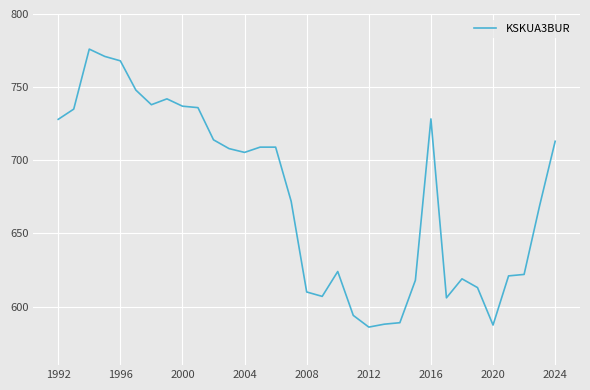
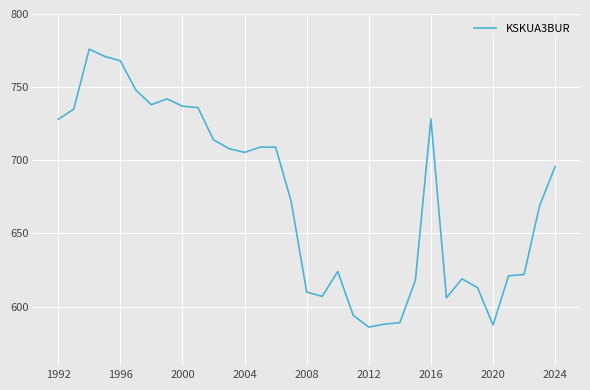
  {
    "1992": 728,
    "1996": 768,
    "2000": 737,
    "2004": 705,
    "2008": 610,
    "2012": 586,
    "2016": 728,
    "2020": 587,
-   "2024": 713
+   "2024": 696
  }
